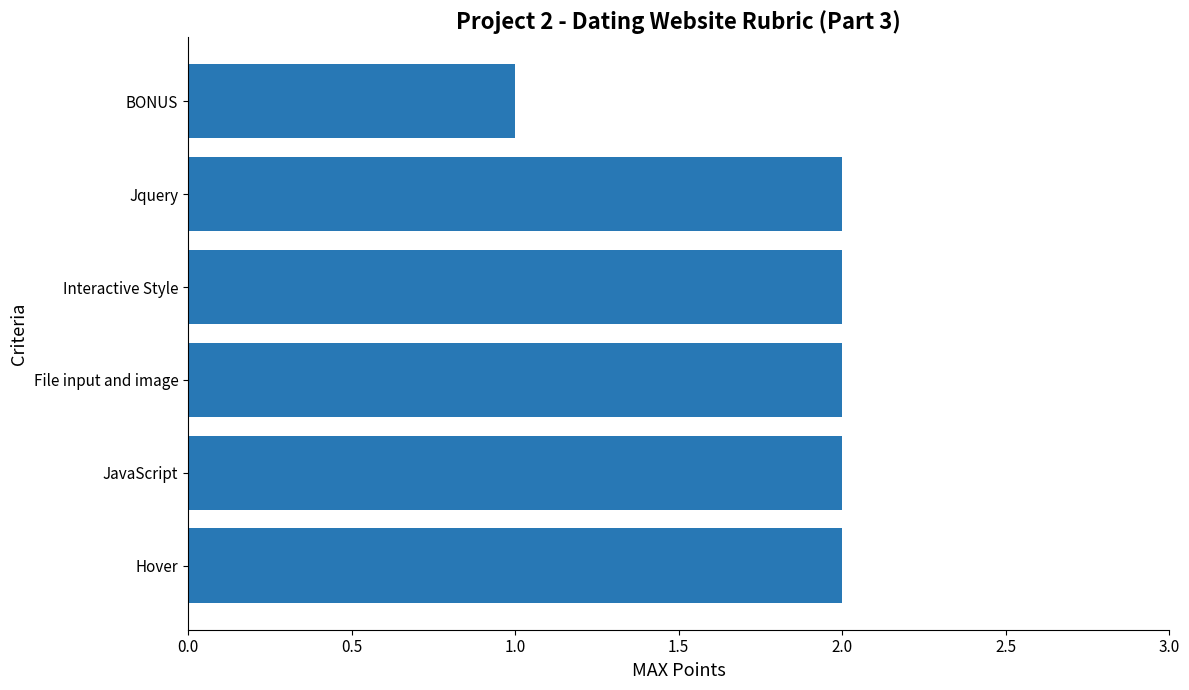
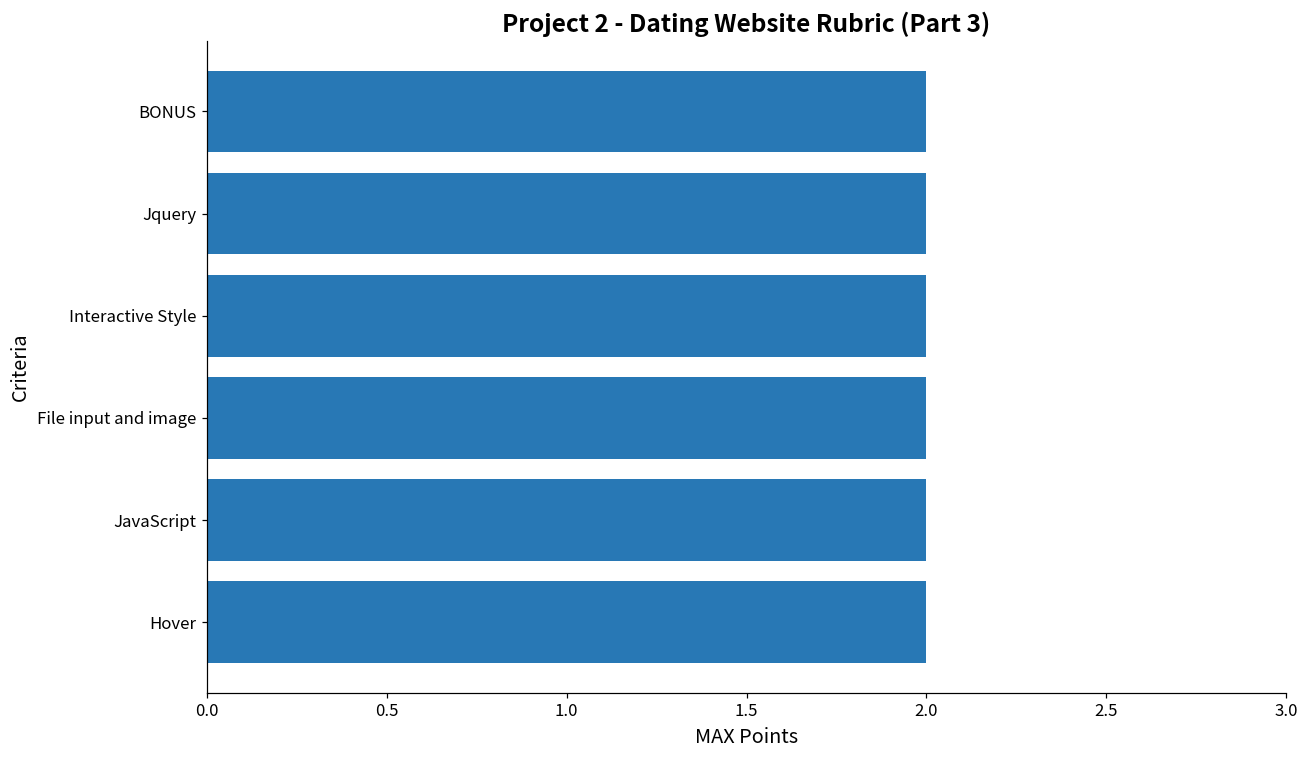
  {
-   "BONUS": 1,
+   "BONUS": 2,
    "Jquery": 2,
    "Interactive Style": 2,
    "File input and image": 2,
    "JavaScript": 2,
    "Hover": 2
  }
